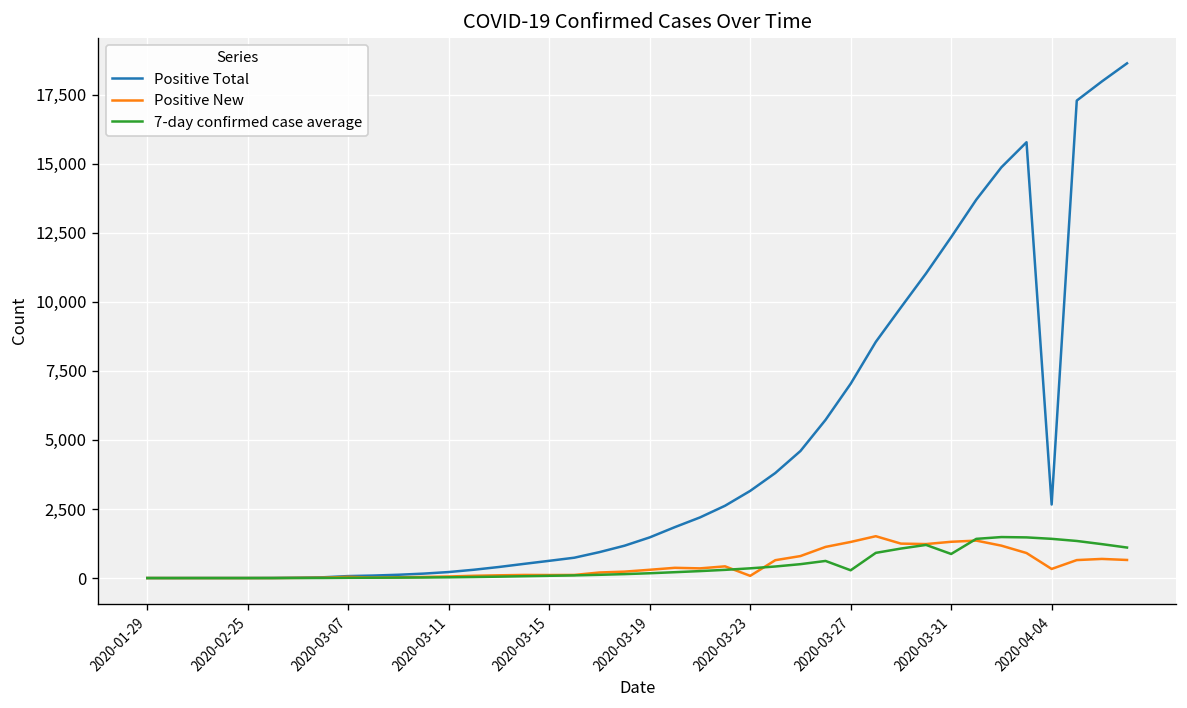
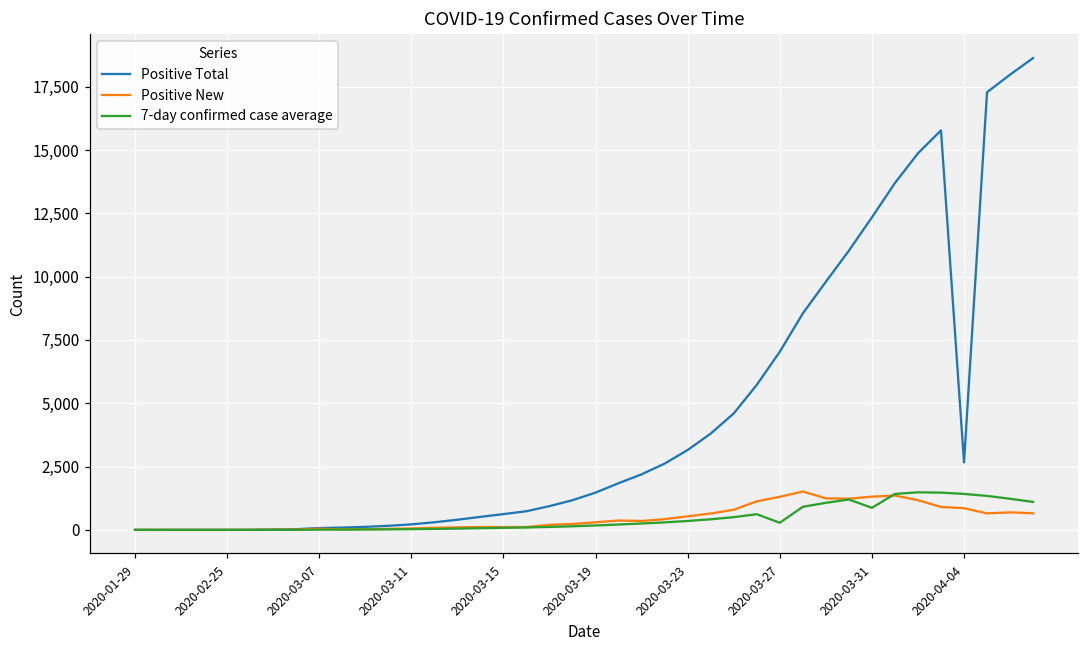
  {
    "Positive Total": {
      "2020-03-11": "200",
      "2020-03-15": "600",
      "2020-03-19": "1,500",
      "2020-03-23": "3,200",
      "2020-03-27": "7,000",
      "2020-03-31": "12,300",
      "2020-04-04": "2,700"
    },
    "Positive New": {
      "2020-03-19": "300",
-     "2020-03-23": "100",
+     "2020-03-23": "500",
      "2020-03-27": "1,300",
      "2020-03-31": "1,300",
-     "2020-04-04": "300"
+     "2020-04-04": "900"
    },
    "7-day confirmed case average": {
      "2020-03-19": "200",
      "2020-03-23": "400",
      "2020-03-27": "300",
      "2020-03-31": "900",
      "2020-04-04": "1,400"
    }
  }
